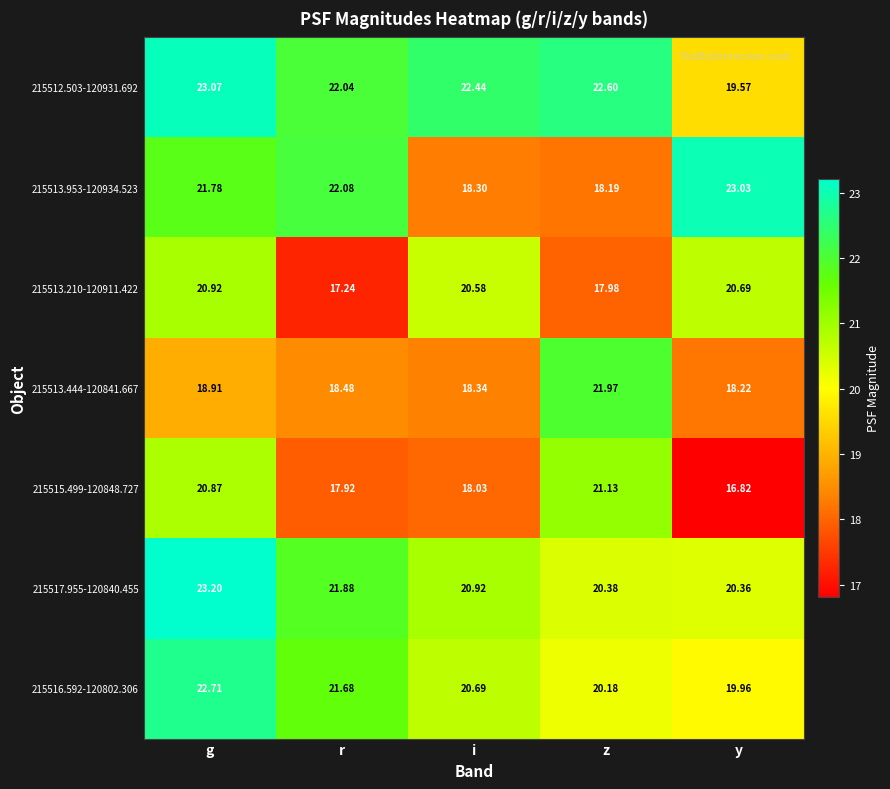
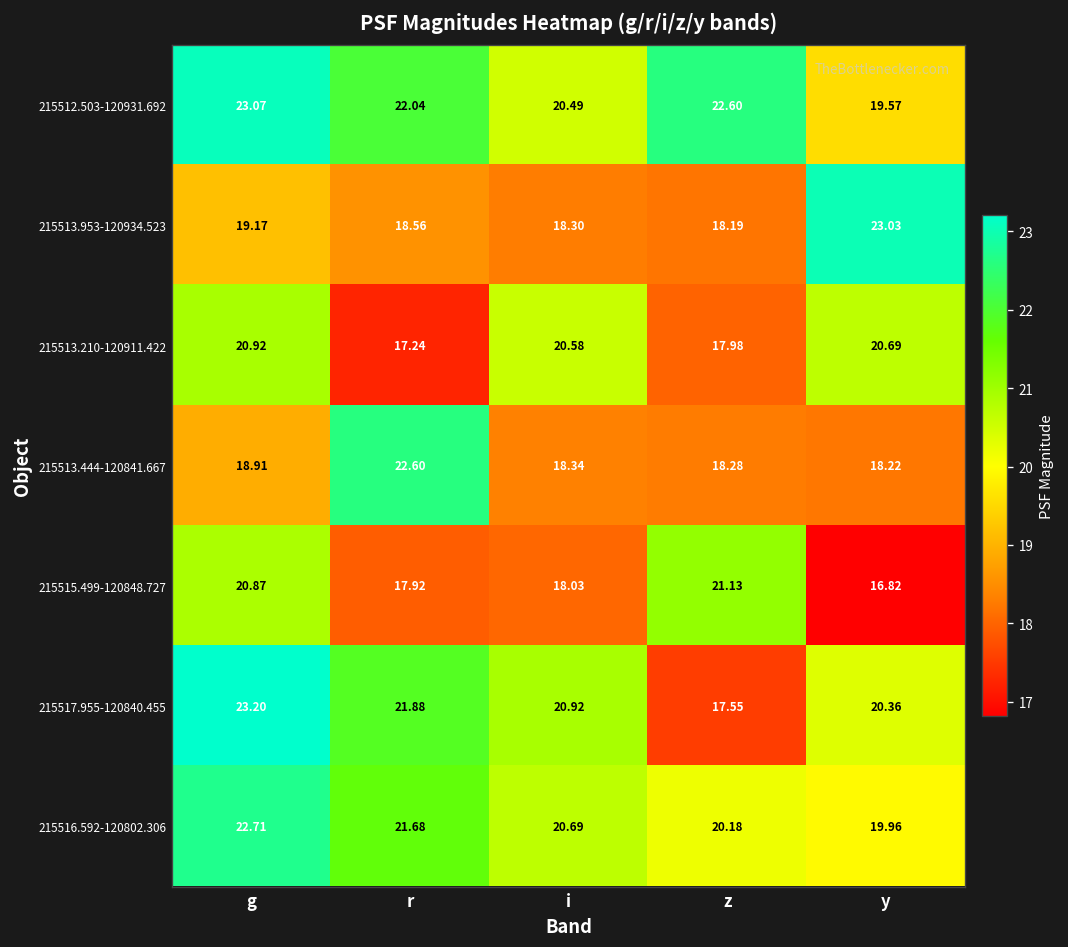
  {
    "215512.503-120931.692": {
      "g": 23.07,
      "r": 22.04,
-     "i": 22.44,
+     "i": 20.49,
      "z": 22.60
    },
    "215513.953-120934.523": {
-     "g": 21.78,
-     "r": 22.08,
+     "g": 19.17,
+     "r": 18.56,
      "i": 18.30,
      "z": 18.19,
      "y": 23.03
    },
    "215513.210-120911.422": {
      "g": 20.92,
      "r": 17.24,
      "i": 20.58,
      "z": 17.98,
      "y": 20.69
    },
    "215513.444-120841.667": {
      "g": 18.91,
-     "r": 18.48,
+     "r": 22.60,
      "i": 18.34,
-     "z": 21.97,
+     "z": 18.28,
      "y": 18.22
    },
    "215515.499-120848.727": {
      "g": 20.87,
      "r": 17.92,
      "i": 18.03,
      "z": 21.13,
      "y": 16.82
    },
    "215517.955-120840.455": {
      "g": 23.20,
      "r": 21.88,
      "i": 20.92,
-     "z": 20.38,
+     "z": 17.55,
      "y": 20.36
    },
    "215516.592-120802.306": {
      "g": 22.71,
      "r": 21.68,
      "i": 20.69,
      "z": 20.18,
      "y": 19.96
    }
  }
